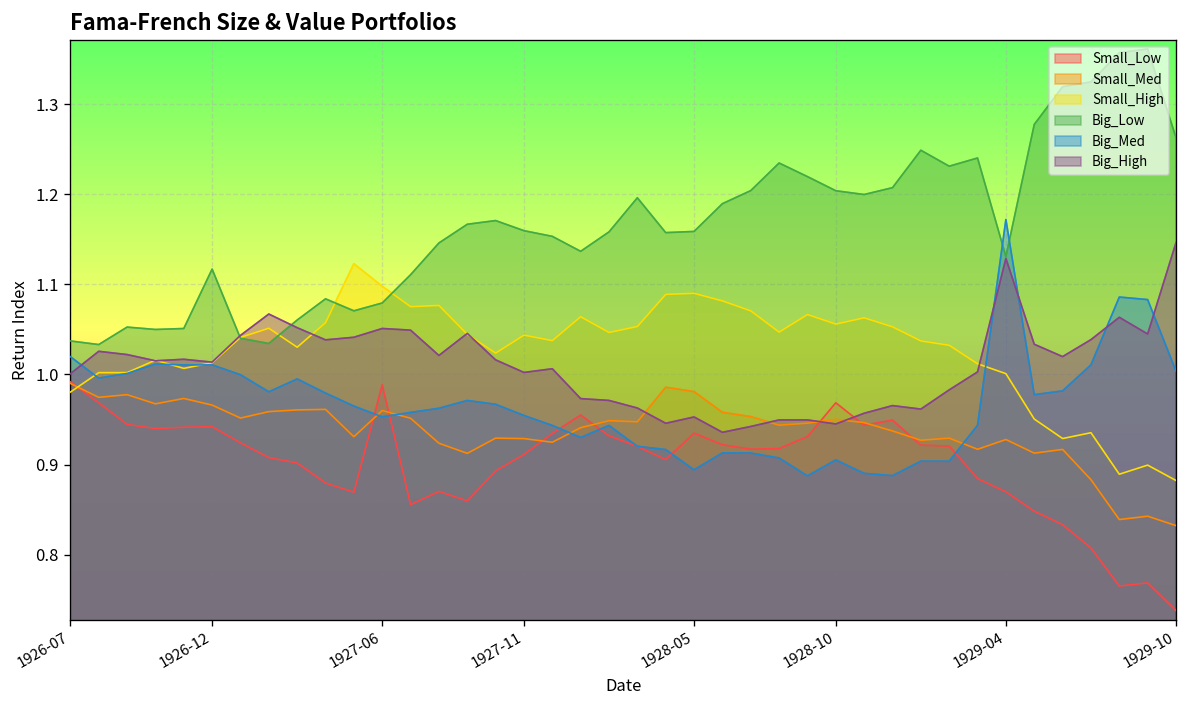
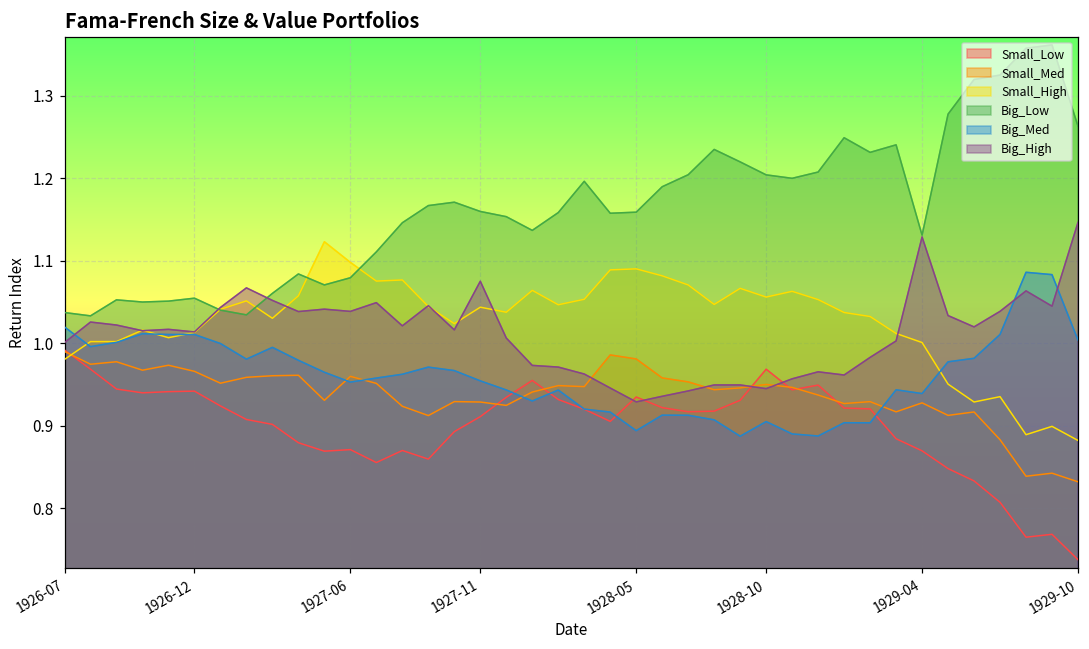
  {
    "Small_Low": {
      "1926-12": 0.94,
-     "1927-06": 0.99,
+     "1927-06": 0.87,
      "1927-11": 0.91,
      "1928-05": 0.93,
      "1928-10": 0.97,
      "1929-04": 0.87,
      "1929-10": 0.74
    },
    "Big_Low": {
      "1926-07": 1.04,
-     "1926-12": 1.12,
+     "1926-12": 1.05,
      "1927-06": 1.08,
      "1927-11": 1.16,
      "1928-05": 1.16,
      "1928-10": 1.20,
      "1929-10": 1.26
    },
    "Big_Med": {
      "1926-07": 1.02,
      "1927-06": 0.95,
      "1927-11": 0.95,
      "1928-05": 0.89,
      "1928-10": 0.91,
-     "1929-04": 1.17,
+     "1929-04": 0.94,
      "1929-10": 1.00
    },
    "Big_High": {
      "1926-07": 1.00,
-     "1927-06": 1.05,
-     "1927-11": 1.00,
-     "1928-05": 0.95,
+     "1927-06": 1.04,
+     "1927-11": 1.08,
+     "1928-05": 0.93,
      "1928-10": 0.95,
      "1929-10": 1.15
    }
  }
